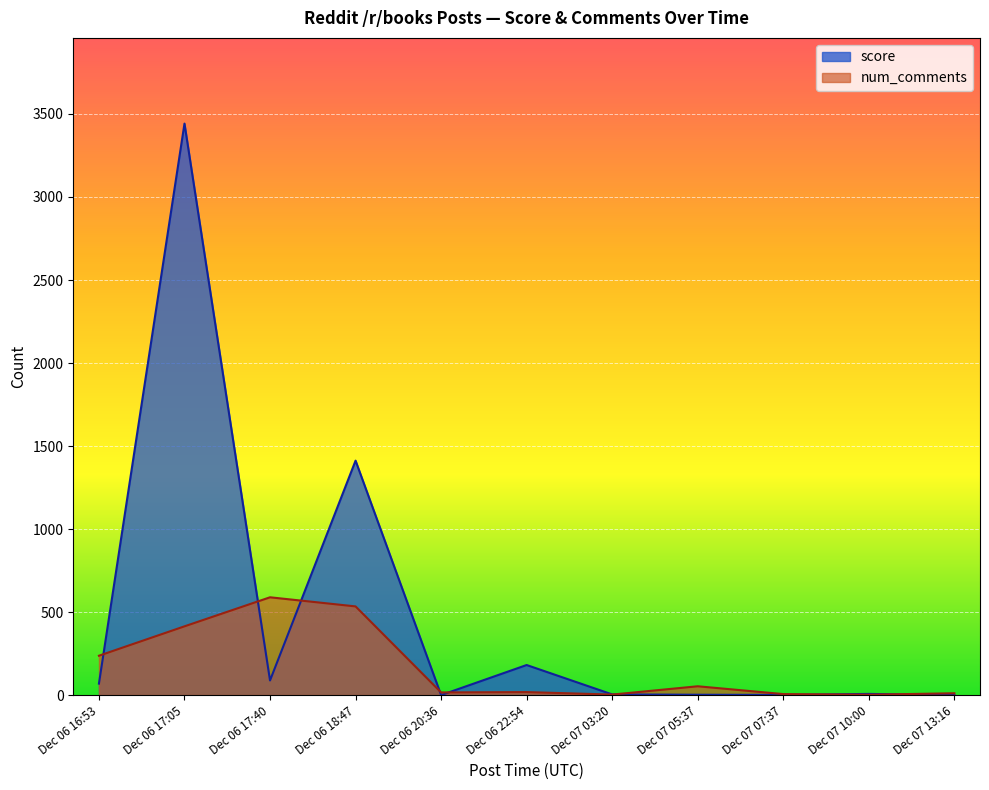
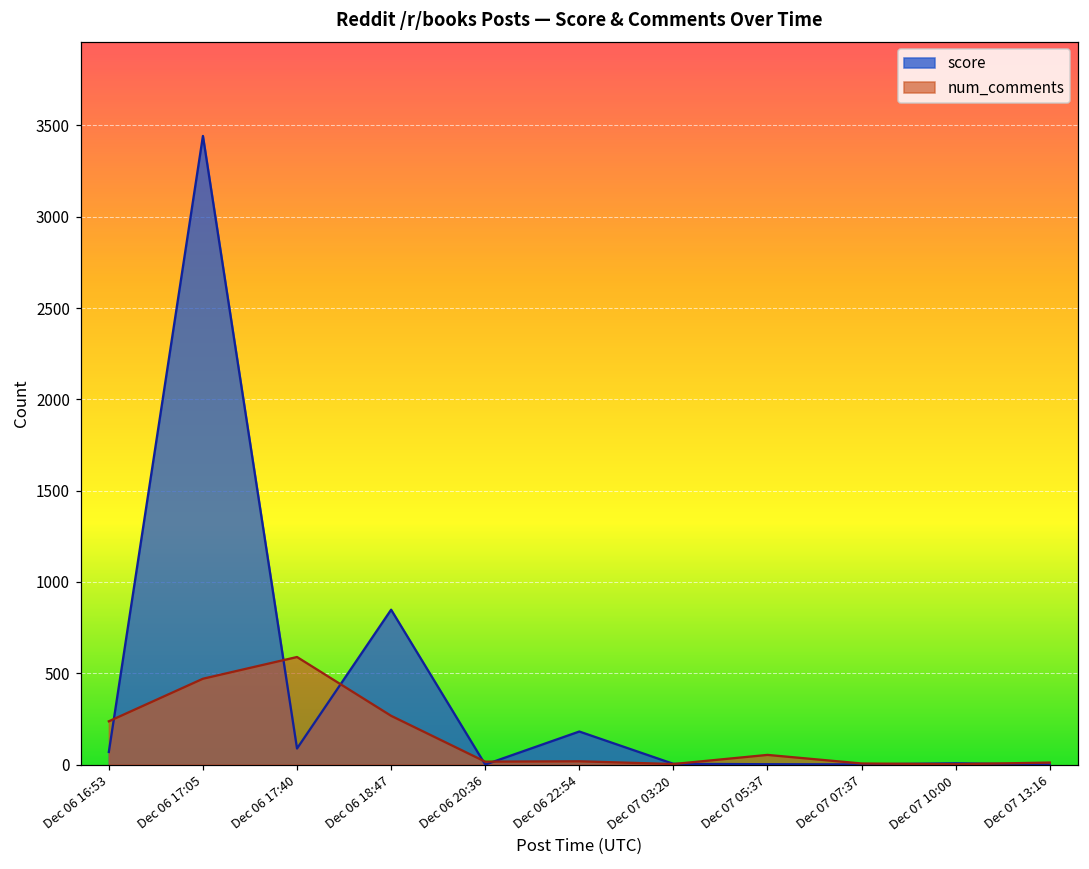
  {
    "score": {
      "Dec 06 16:53": 70,
      "Dec 06 17:05": 3440,
      "Dec 06 17:40": 90,
-     "Dec 06 18:47": 1410,
+     "Dec 06 18:47": 850,
      "Dec 06 20:36": 0,
      "Dec 06 22:54": 180,
      "Dec 07 05:37": 0
    },
    "num_comments": {
      "Dec 06 16:53": 240,
-     "Dec 06 17:05": 410,
+     "Dec 06 17:05": 470,
      "Dec 06 17:40": 590,
-     "Dec 06 18:47": 530,
+     "Dec 06 18:47": 270,
      "Dec 06 20:36": 20,
      "Dec 06 22:54": 20,
      "Dec 07 05:37": 50
    }
  }
